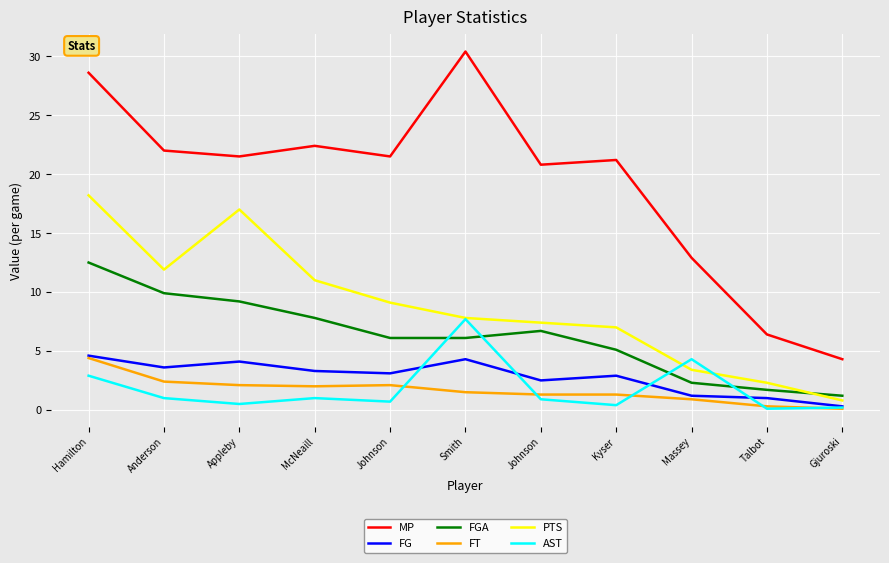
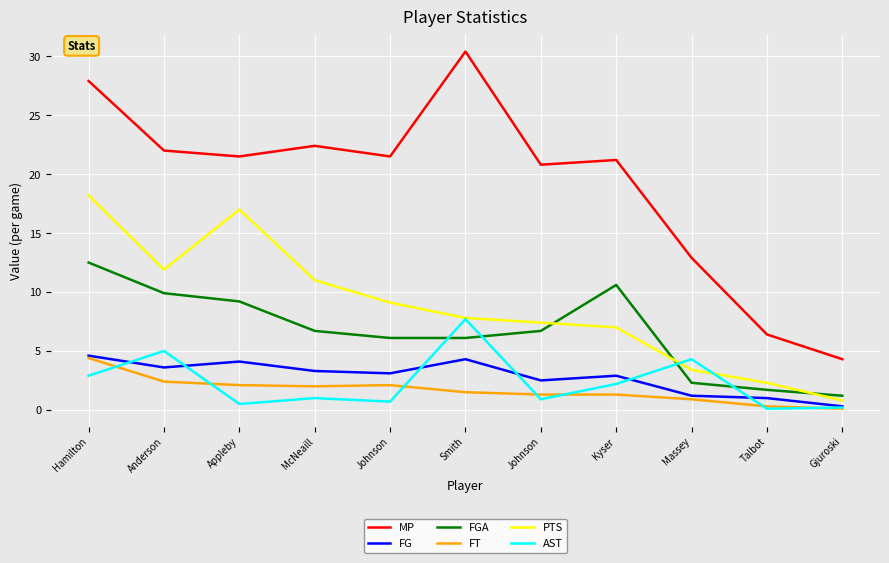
  {
    "MP": {
-     "Hamilton": 28.6,
+     "Hamilton": 27.9,
      "Anderson": 22.0,
      "Appleby": 21.5,
      "McNeaill": 22.4,
      "Smith": 30.4,
      "Kyser": 21.2,
      "Massey": 12.9,
      "Talbot": 6.4,
      "Gjuroski": 4.3
    },
    "FG": {
      "Anderson": 3.6,
      "Appleby": 4.1,
      "McNeaill": 3.3,
      "Smith": 4.3,
      "Kyser": 2.9,
      "Massey": 1.2,
      "Talbot": 1.0
    },
    "FGA": {
      "Hamilton": 12.5,
      "Anderson": 9.9,
      "Appleby": 9.2,
-     "McNeaill": 7.8,
+     "McNeaill": 6.7,
      "Smith": 6.1,
-     "Kyser": 5.1,
+     "Kyser": 10.6,
      "Massey": 2.3,
      "Talbot": 1.7,
      "Gjuroski": 1.2
    },
    "FT": {
      "Anderson": 2.4,
      "Appleby": 2.1,
      "McNeaill": 2.0,
      "Smith": 1.5,
      "Kyser": 1.3,
      "Massey": 0.9
    },
    "PTS": {
      "Hamilton": 18.2,
      "Anderson": 11.9,
      "Appleby": 17.0,
      "McNeaill": 11.0,
      "Kyser": 7.0,
      "Massey": 3.4,
      "Talbot": 2.3,
      "Gjuroski": 0.8
    },
    "AST": {
      "Hamilton": 2.9,
-     "Anderson": 1,
+     "Anderson": 5,
      "Appleby": 0.5,
      "McNeaill": 1.0,
-     "Kyser": 0.4,
+     "Kyser": 2.2,
      "Massey": 4.3
    }
  }
